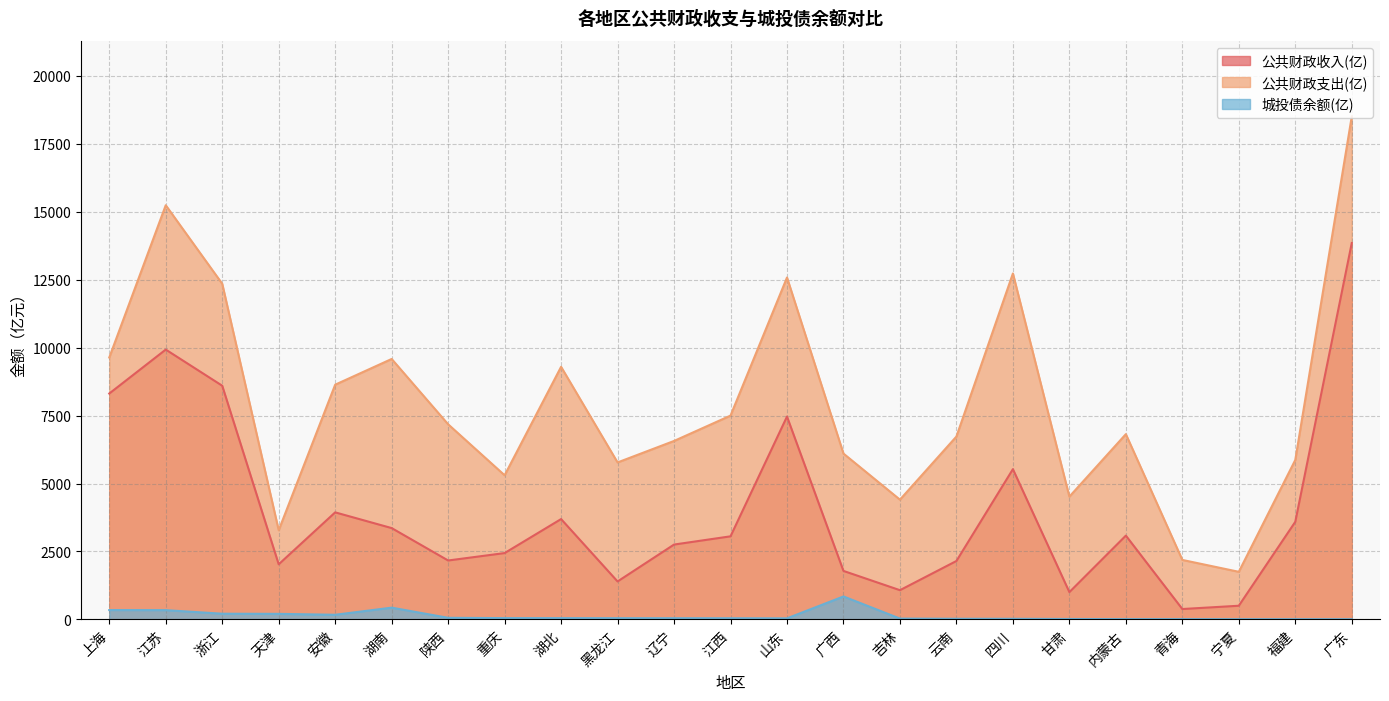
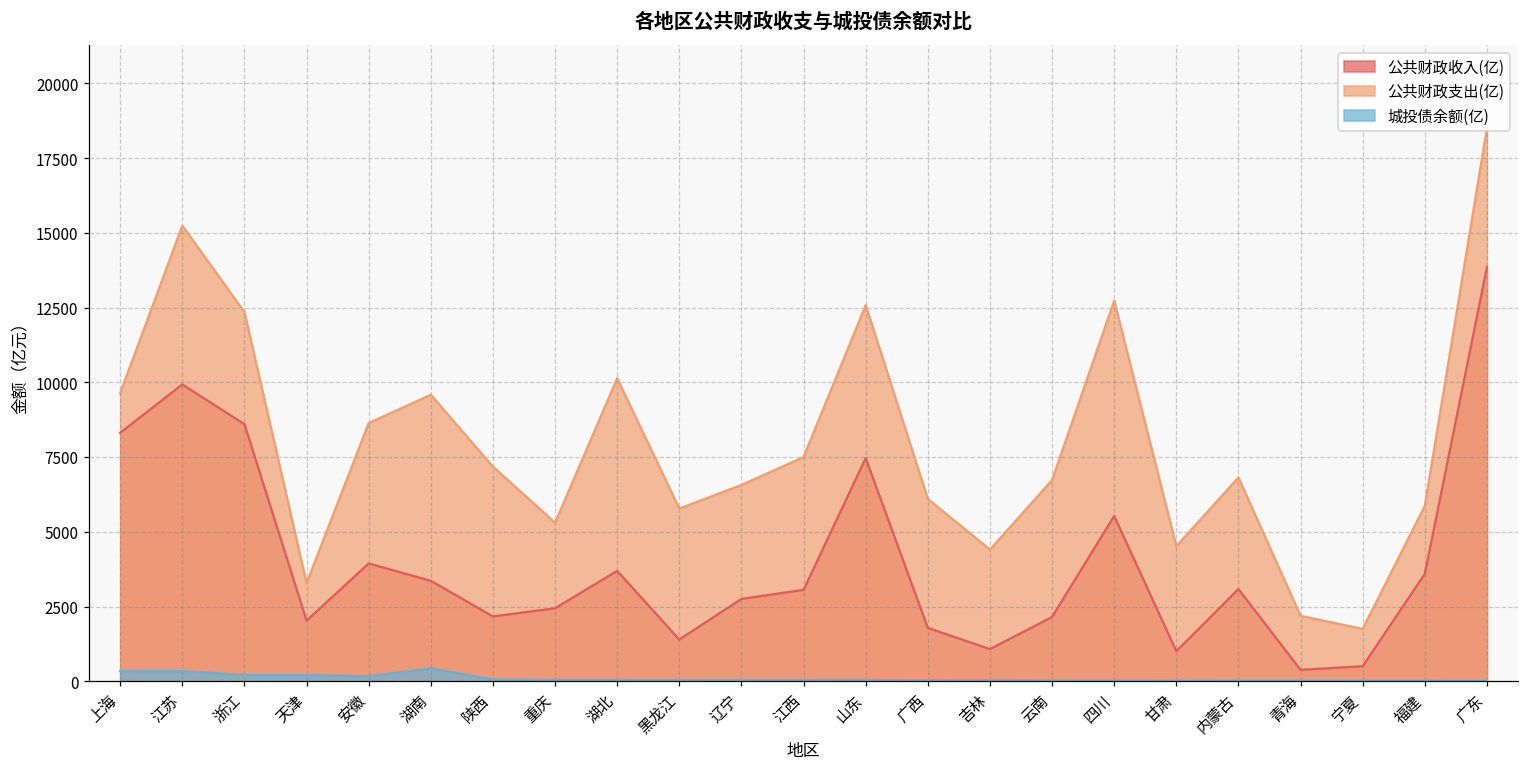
  {
    "公共财政收入(亿)": {
      "上海": 8300,
      "江苏": 9900,
      "浙江": 8600,
      "天津": 2000,
      "安徽": 3900,
      "湖南": 3400,
      "陕西": 2200,
      "重庆": 2400,
      "湖北": 3700,
      "黑龙江": 1400,
      "辽宁": 2800,
      "江西": 3100,
      "山东": 7500,
      "广西": 1800,
      "吉林": 1100,
      "云南": 2100,
      "四川": 5500,
      "甘肃": 1000,
      "内蒙古": 3100,
      "青海": 400,
      "宁夏": 500,
      "福建": 3600,
      "广东": 13900
    },
    "公共财政支出(亿)": {
      "上海": 9600,
      "江苏": 15200,
      "浙江": 12400,
      "天津": 3300,
      "安徽": 8600,
      "湖南": 9600,
      "陕西": 7200,
      "重庆": 5300,
-     "湖北": 9300,
+     "湖北": 10100,
      "黑龙江": 5800,
      "辽宁": 6600,
      "江西": 7500,
      "山东": 12600,
      "广西": 6100,
      "吉林": 4400,
      "云南": 6700,
      "四川": 12700,
      "甘肃": 4500,
      "内蒙古": 6800,
      "青海": 2200,
      "宁夏": 1800,
      "福建": 5900
    },
    "城投债余额(亿)": {
      "上海": 300,
      "江苏": 300,
      "浙江": 200,
      "天津": 200,
      "安徽": 200,
      "湖南": 400,
      "陕西": 100,
      "重庆": 0,
      "湖北": 0,
      "黑龙江": 0,
      "辽宁": 0,
      "江西": 0,
      "山东": 0,
-     "广西": 800,
+     "广西": 0,
      "吉林": 0,
      "云南": 0,
      "四川": 0,
      "甘肃": 0,
      "内蒙古": 0,
      "青海": 0,
      "宁夏": 0,
      "福建": 0,
      "广东": 0
    }
  }
